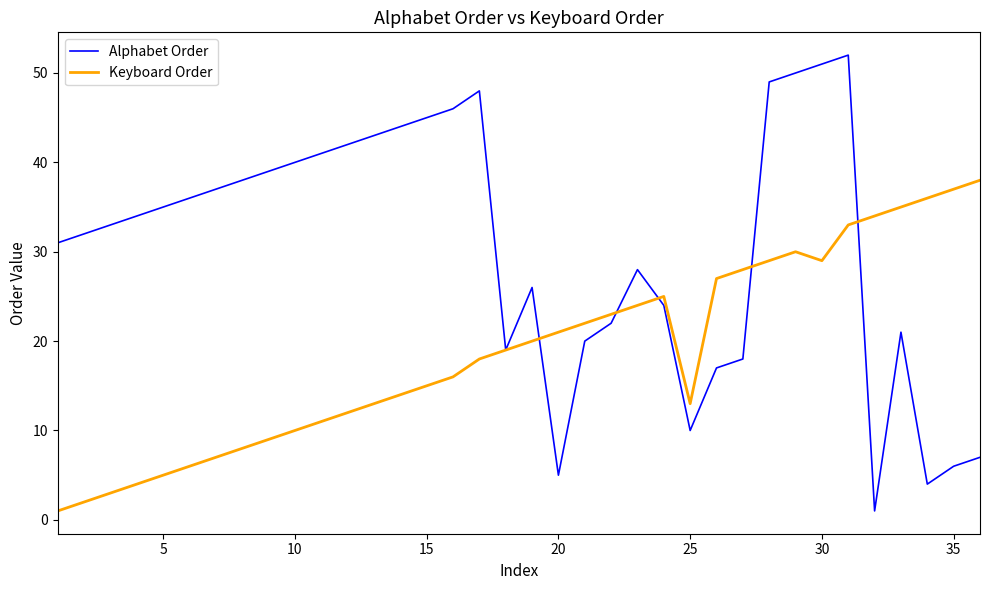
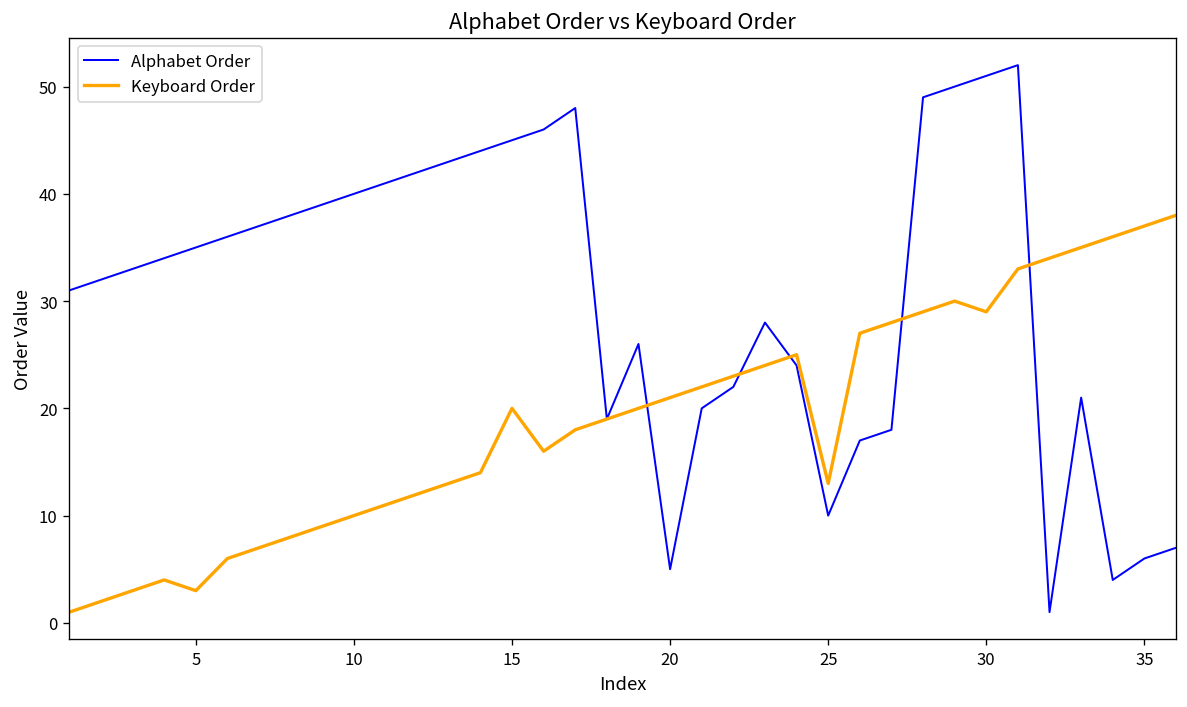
  {
    "Alphabet Order": {
      "5": 35,
      "10": 40,
      "15": 45,
      "20": 5,
      "25": 10,
      "30": 51,
      "35": 6
    },
    "Keyboard Order": {
-     "5": 5,
+     "5": 3,
      "10": 10,
-     "15": 15,
+     "15": 20,
      "20": 21,
      "25": 13,
      "30": 29,
      "35": 37
    }
  }
